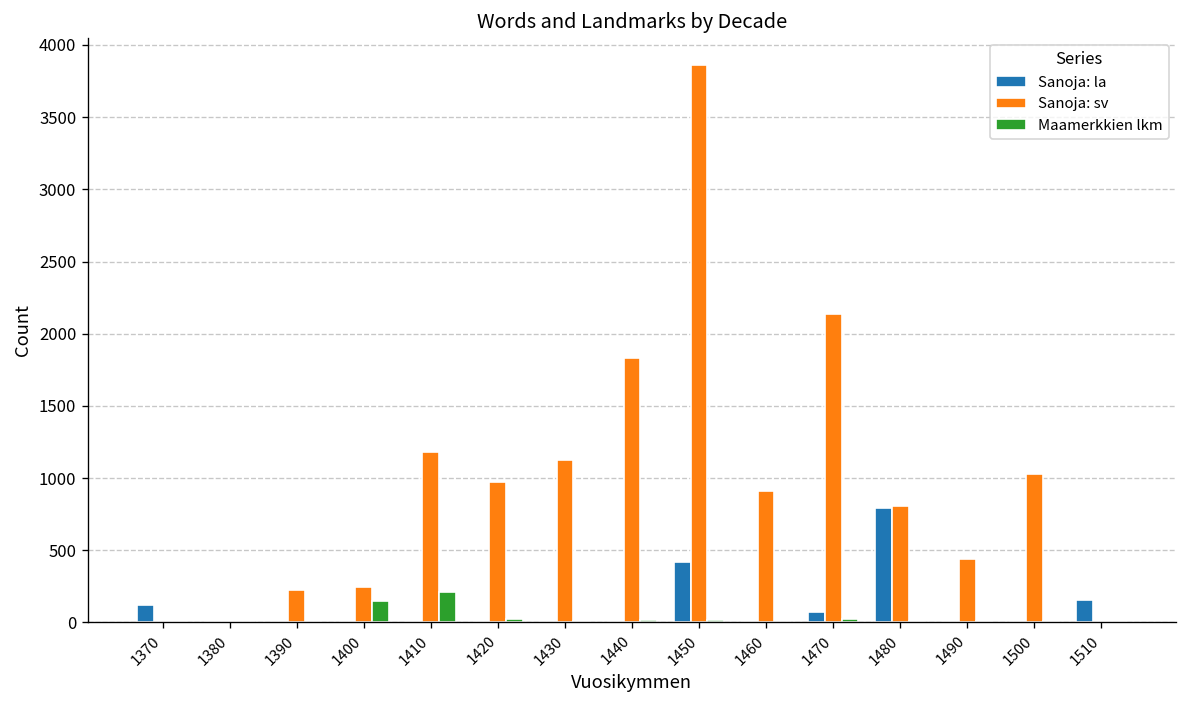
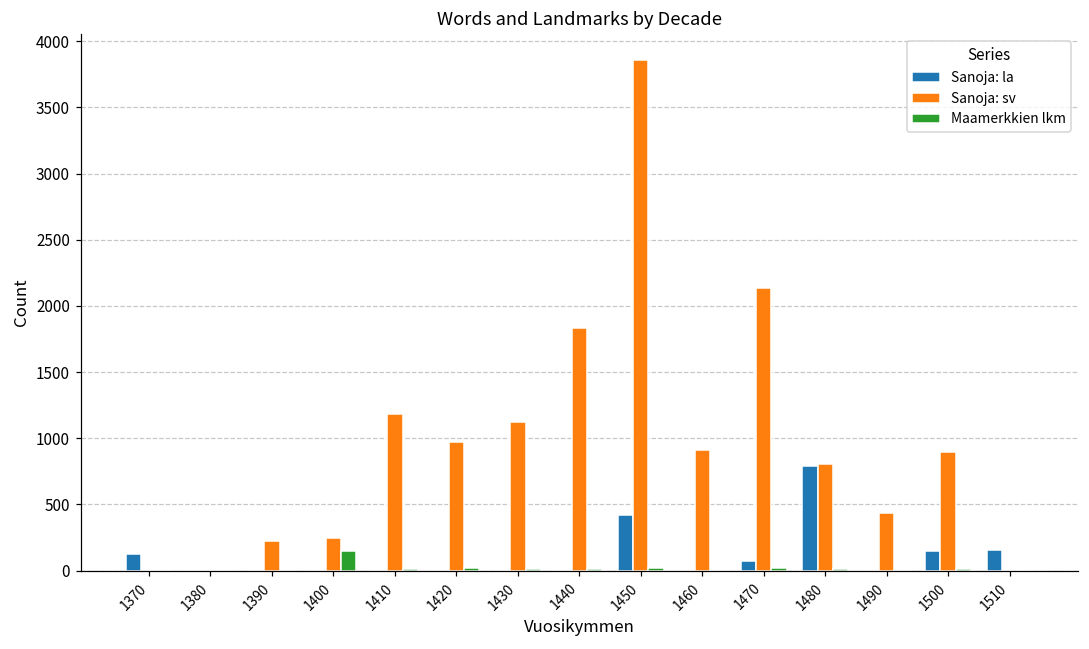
  {
    "Sanoja: la": {
      "1370": 120,
      "1380": 0,
      "1390": 0,
      "1400": 0,
      "1410": 0,
      "1420": 0,
      "1430": 0,
      "1440": 0,
      "1450": 420,
      "1460": 0,
      "1470": 70,
      "1480": 790,
      "1490": 0,
-     "1500": 0,
+     "1500": 150,
      "1510": 160
    },
    "Sanoja: sv": {
      "1370": 0,
      "1380": 0,
      "1390": 220,
      "1400": 240,
      "1410": 1180,
      "1420": 970,
      "1430": 1120,
      "1440": 1830,
      "1450": 3860,
      "1460": 910,
      "1470": 2140,
      "1480": 810,
      "1490": 440,
-     "1500": 1030,
+     "1500": 890,
      "1510": 0
    },
    "Maamerkkien lkm": {
      "1380": 0,
      "1390": 0,
      "1400": 150,
-     "1410": 210,
+     "1410": 20,
      "1420": 20,
      "1470": 20
    }
  }
